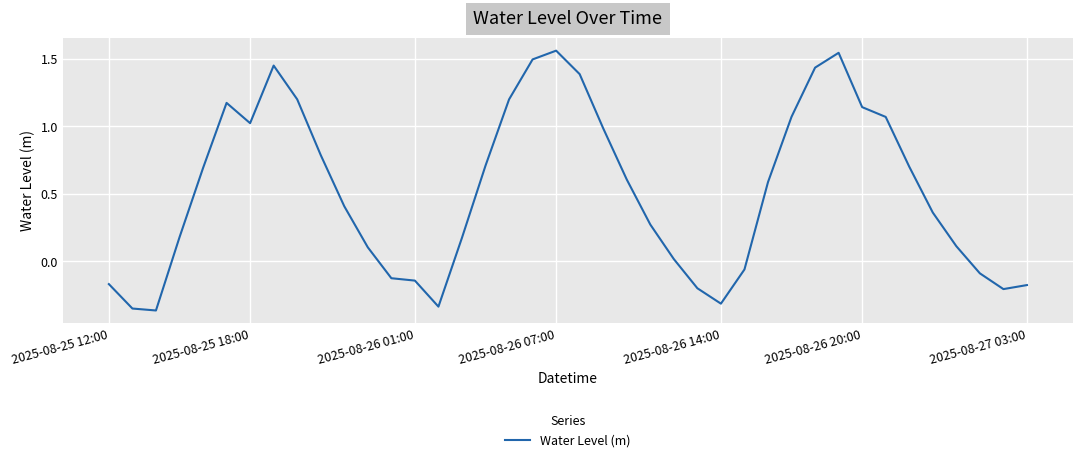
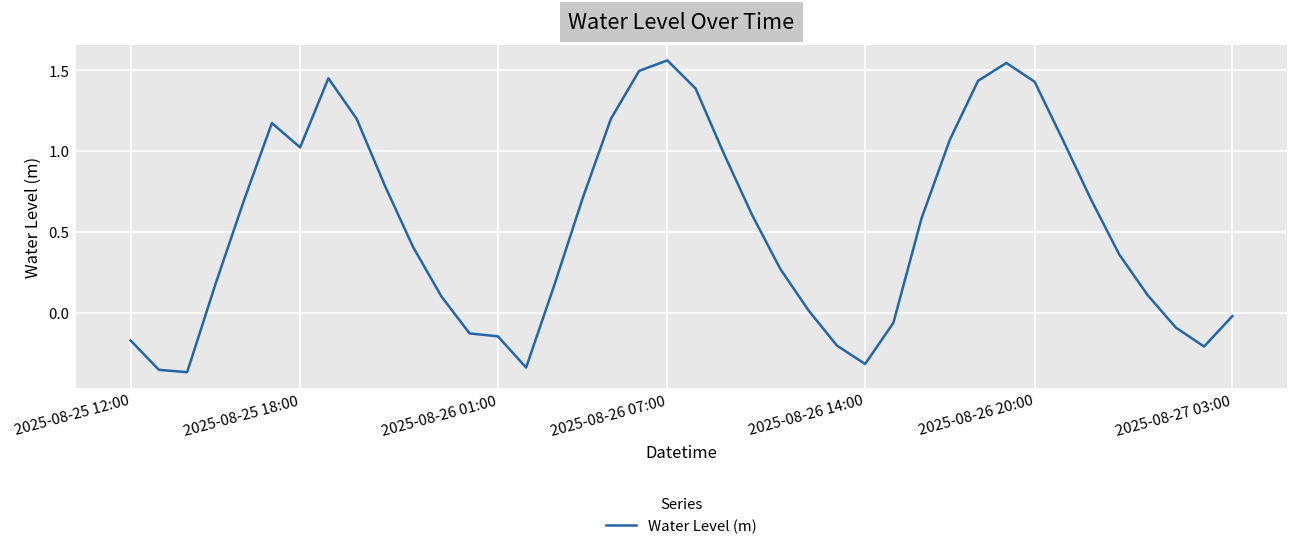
  {
    "2025-08-25 12:00": -0.17,
    "2025-08-25 18:00": 1.02,
    "2025-08-26 01:00": -0.14,
    "2025-08-26 07:00": 1.56,
    "2025-08-26 14:00": -0.31,
-   "2025-08-26 20:00": 1.14,
-   "2025-08-27 03:00": -0.18
+   "2025-08-26 20:00": 1.43,
+   "2025-08-27 03:00": -0.02
  }
